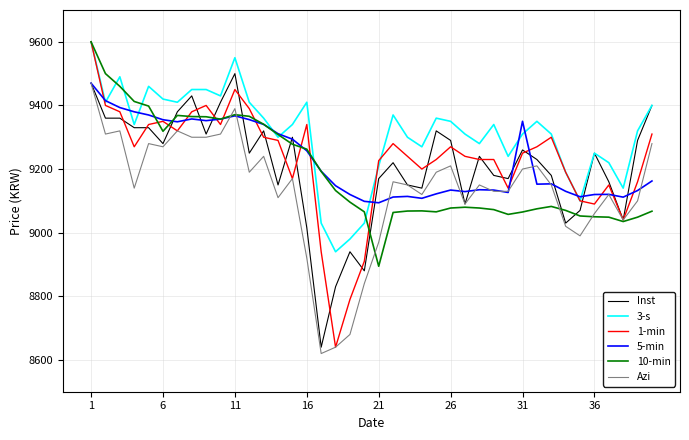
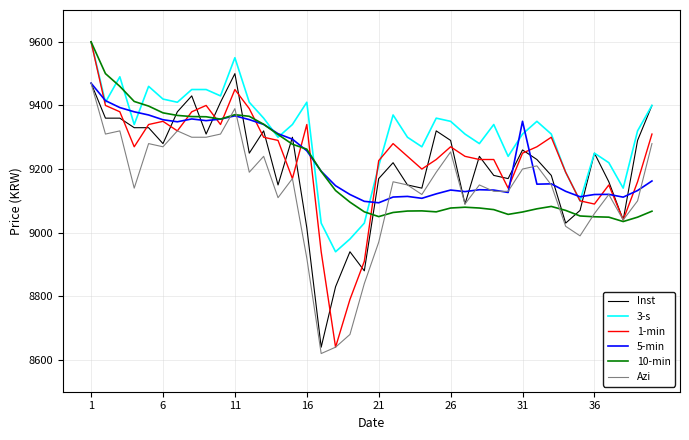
  {
    "Inst": {
      "6": 9280,
      "11": 9500,
      "16": 9020,
      "21": 9170,
      "26": 9290,
      "31": 9260
    },
    "3-s": {
      "6": 9420,
      "11": 9550,
      "16": 9410,
      "21": 9210,
      "26": 9350,
      "31": 9310
    },
    "1-min": {
      "11": 9450,
      "16": 9340,
      "21": 9230,
      "26": 9270,
      "31": 9250,
      "36": 9090
    },
    "5-min": {
      "21": 9090,
      "26": 9130,
      "31": 9350,
      "36": 9120
    },
    "10-min": {
-     "6": 9320,
-     "21": 8890,
+     "6": 9380,
+     "21": 9050,
      "26": 9080,
      "31": 9070,
      "36": 9050
    },
    "Azi": {
      "6": 9270,
      "11": 9390,
      "16": 8920,
      "21": 8970,
-     "26": 9210,
+     "26": 9250,
      "31": 9200,
      "36": 9060
    }
  }
